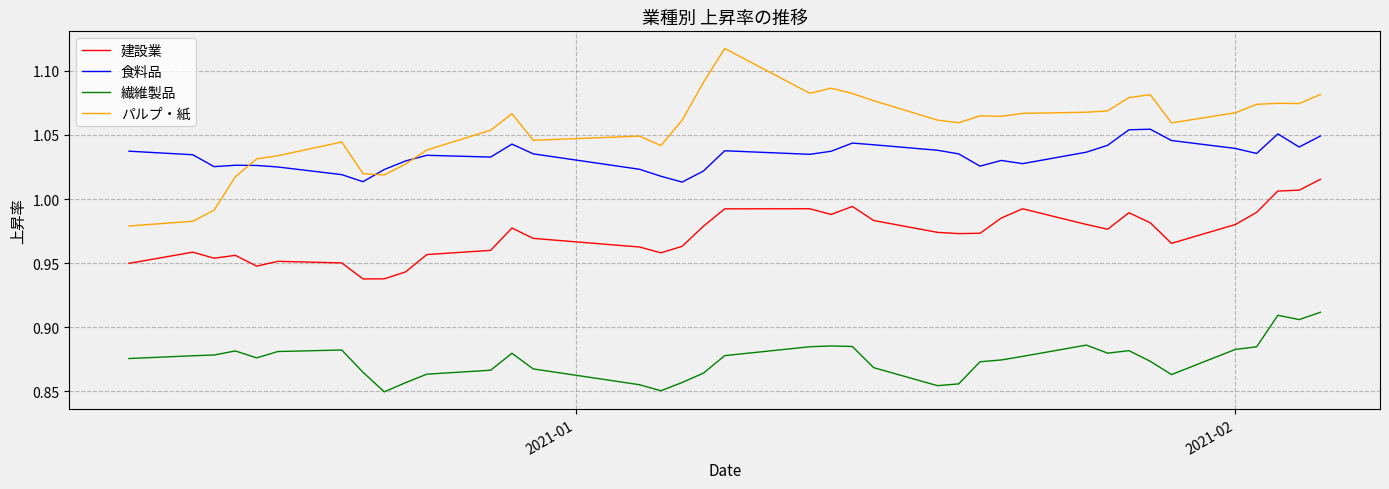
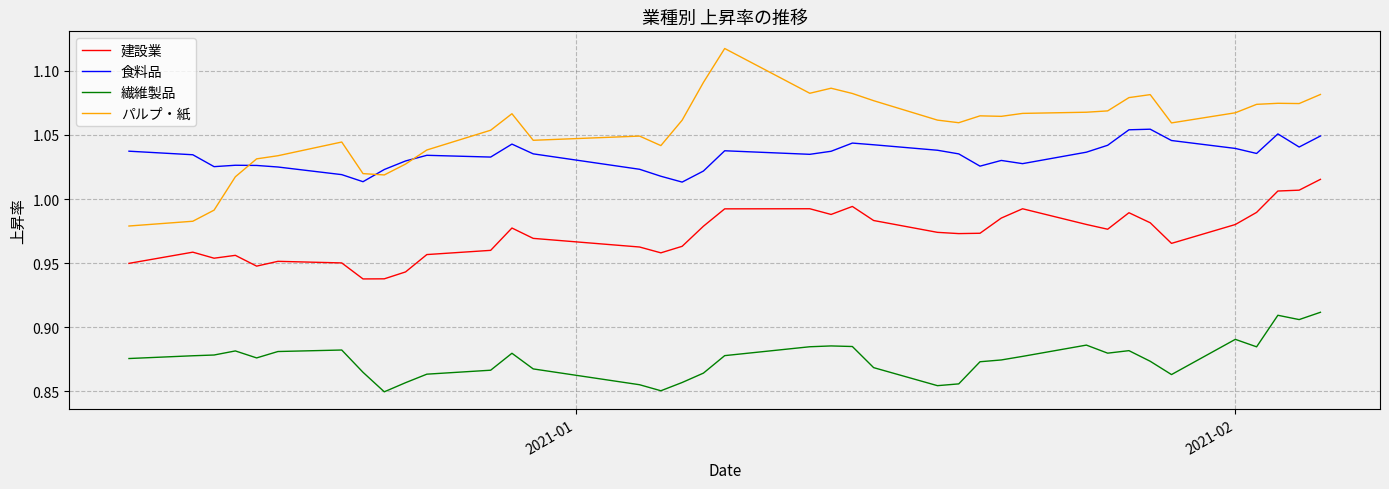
  {
    "建設業": {
      "2021-02": 0.980
    },
    "食料品": {
      "2021-02": 1.039
    },
    "繊維製品": {
-     "2021-02": 0.883
+     "2021-02": 0.891
    },
    "パルプ・紙": {
      "2021-02": 1.067
    }
  }
